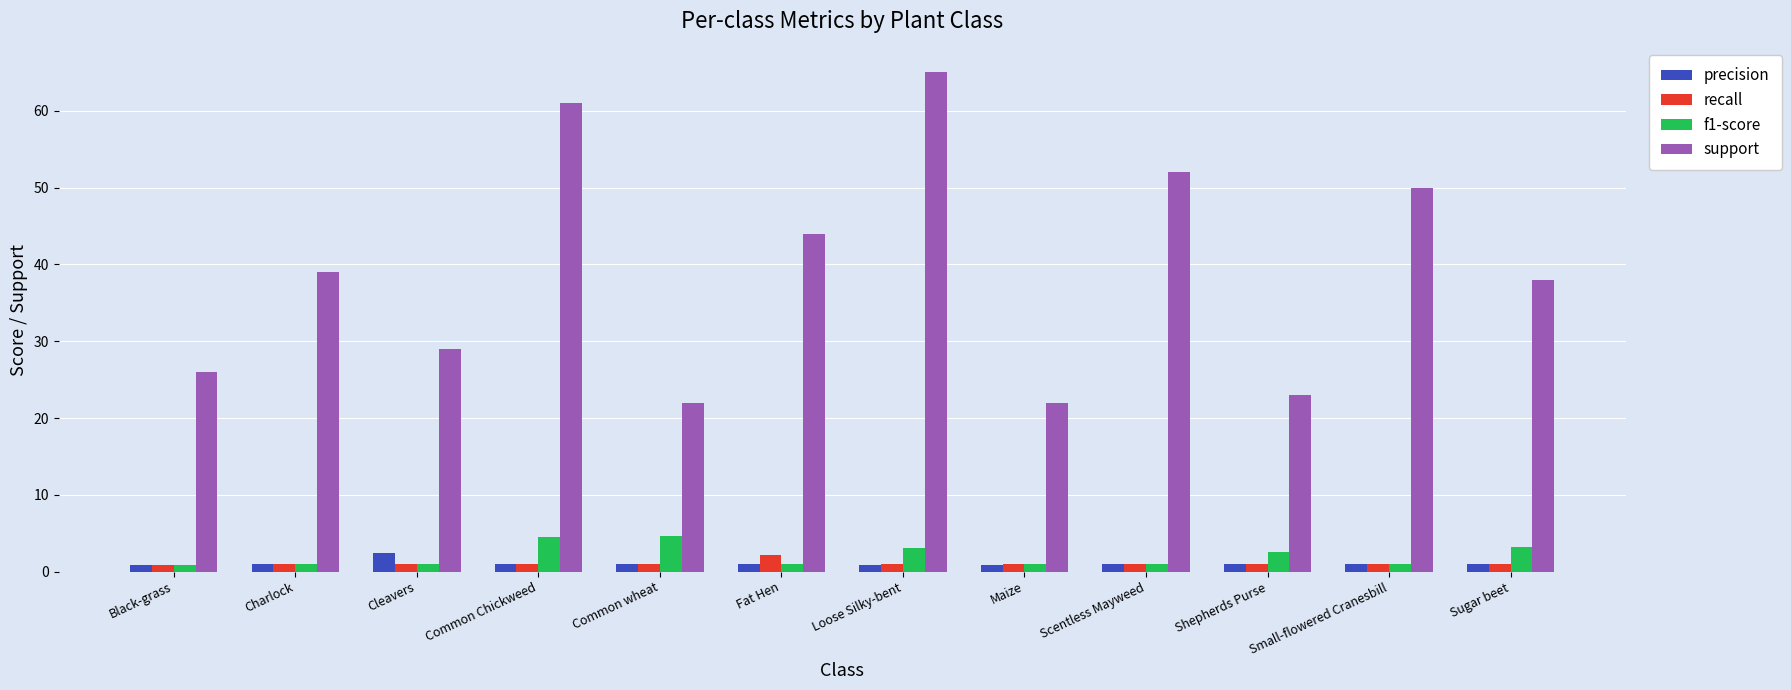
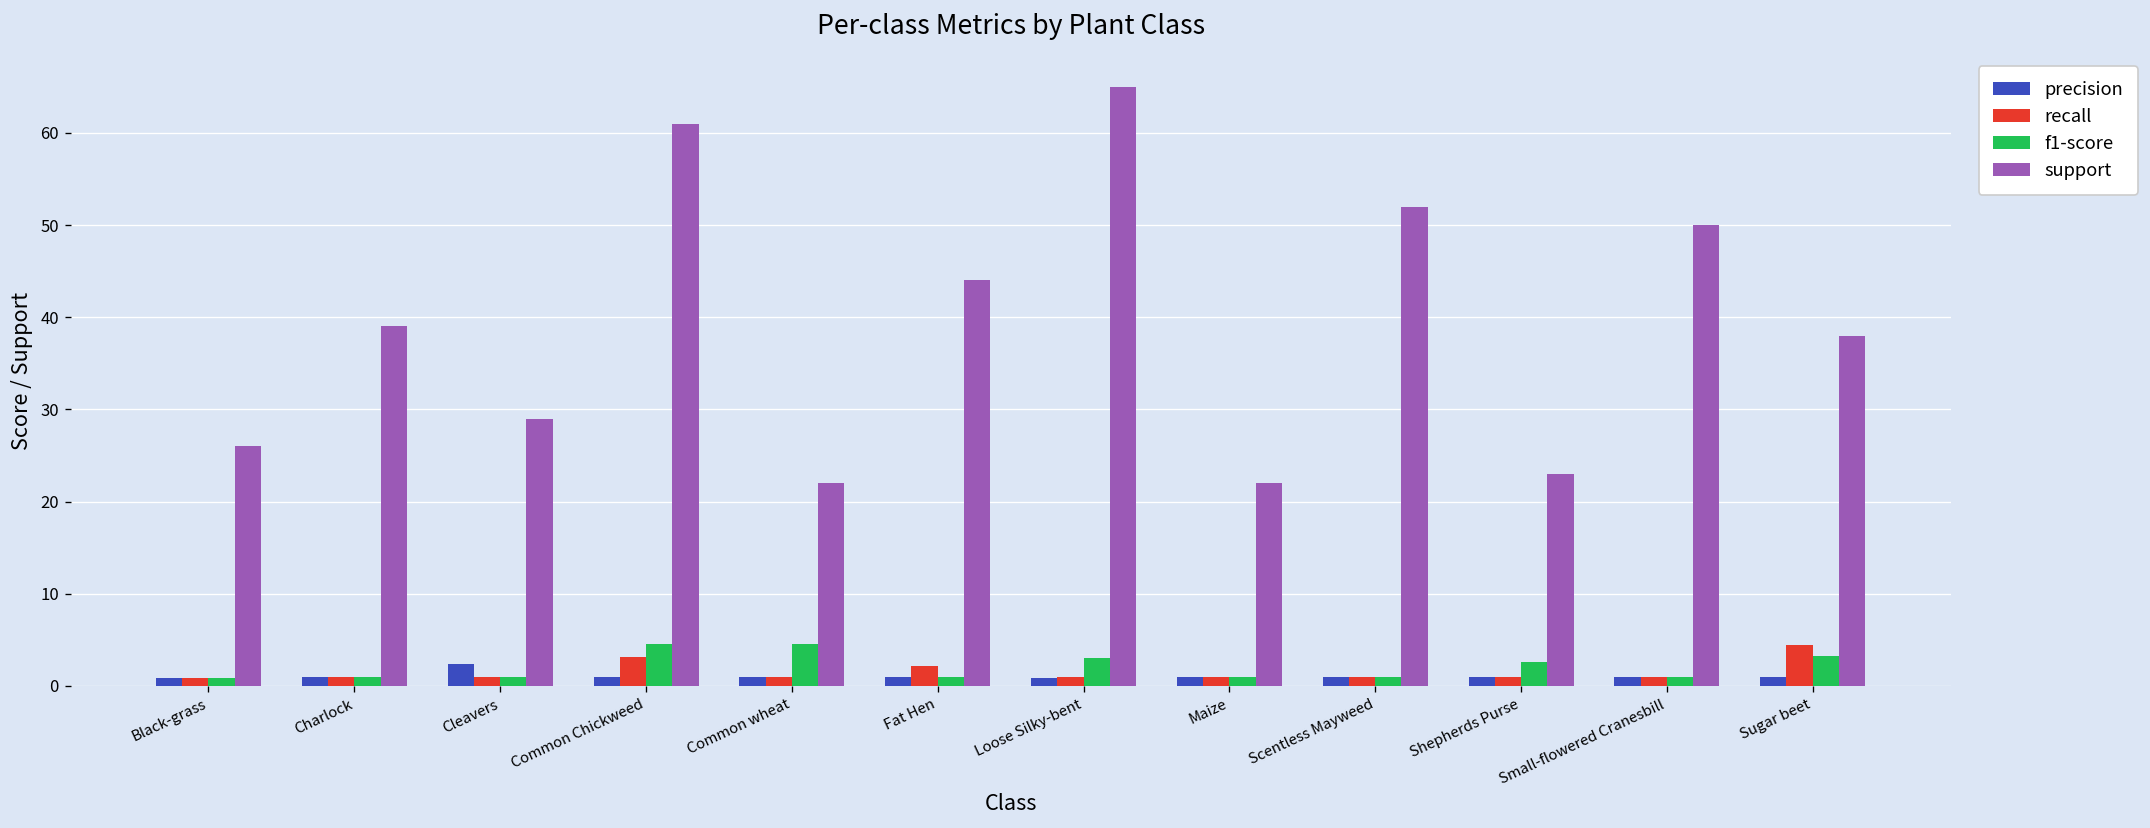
  {
    "precision": {
      "Black-grass": 1,
      "Charlock": 1,
      "Cleavers": 2,
      "Common Chickweed": 1,
      "Common wheat": 1,
      "Fat Hen": 1,
      "Loose Silky-bent": 1,
      "Maize": 1,
      "Scentless Mayweed": 1,
      "Shepherds Purse": 1,
      "Small-flowered Cranesbill": 1,
      "Sugar beet": 1
    },
    "recall": {
      "Black-grass": 1,
      "Charlock": 1,
      "Cleavers": 1,
-     "Common Chickweed": 1,
+     "Common Chickweed": 3,
      "Common wheat": 1,
      "Fat Hen": 2,
      "Loose Silky-bent": 1,
      "Maize": 1,
      "Scentless Mayweed": 1,
      "Shepherds Purse": 1,
      "Small-flowered Cranesbill": 1,
-     "Sugar beet": 1
+     "Sugar beet": 4
    },
    "f1-score": {
      "Black-grass": 1,
      "Charlock": 1,
      "Cleavers": 1,
      "Common Chickweed": 4,
      "Common wheat": 5,
      "Fat Hen": 1,
      "Loose Silky-bent": 3,
      "Maize": 1,
      "Scentless Mayweed": 1,
      "Shepherds Purse": 3,
      "Small-flowered Cranesbill": 1,
      "Sugar beet": 3
    },
    "support": {
      "Black-grass": 26,
      "Charlock": 39,
      "Cleavers": 29,
      "Common Chickweed": 61,
      "Common wheat": 22,
      "Fat Hen": 44,
      "Loose Silky-bent": 65,
      "Maize": 22,
      "Scentless Mayweed": 52,
      "Shepherds Purse": 23,
      "Small-flowered Cranesbill": 50,
      "Sugar beet": 38
    }
  }
